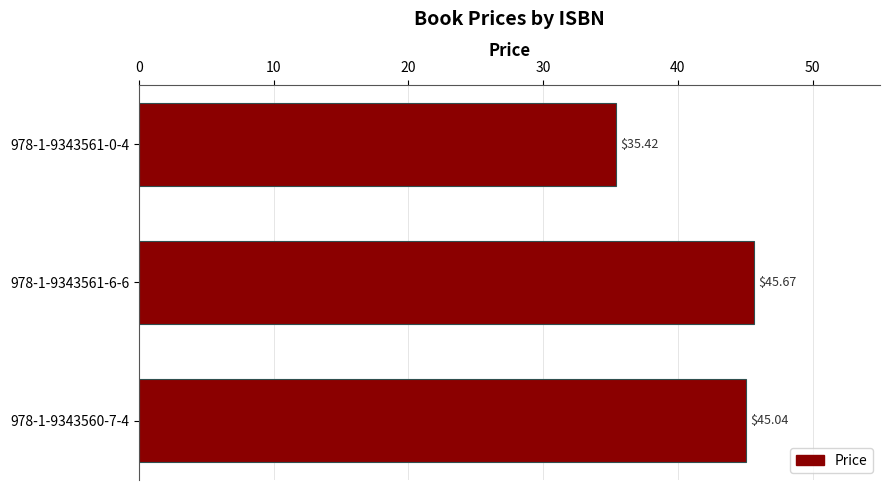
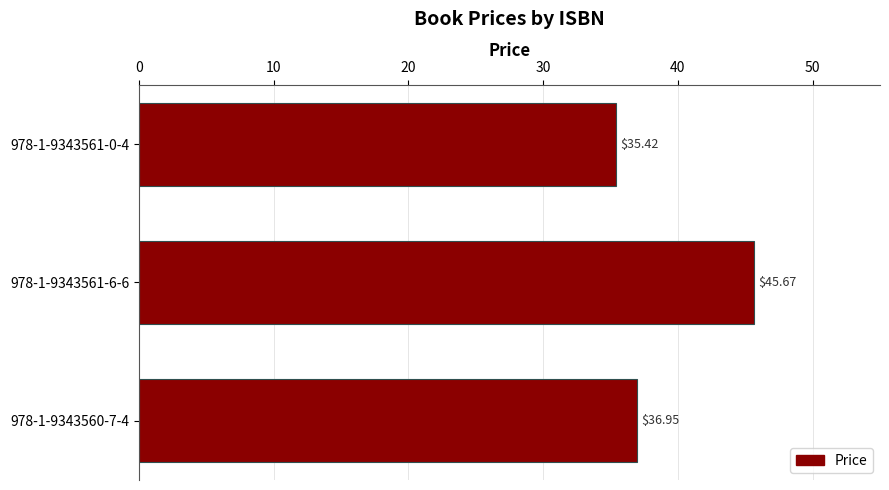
  {
    "978-1-9343561-0-4": "$35.42",
    "978-1-9343561-6-6": "$45.67",
-   "978-1-9343560-7-4": "$45.04"
+   "978-1-9343560-7-4": "$36.95"
  }
